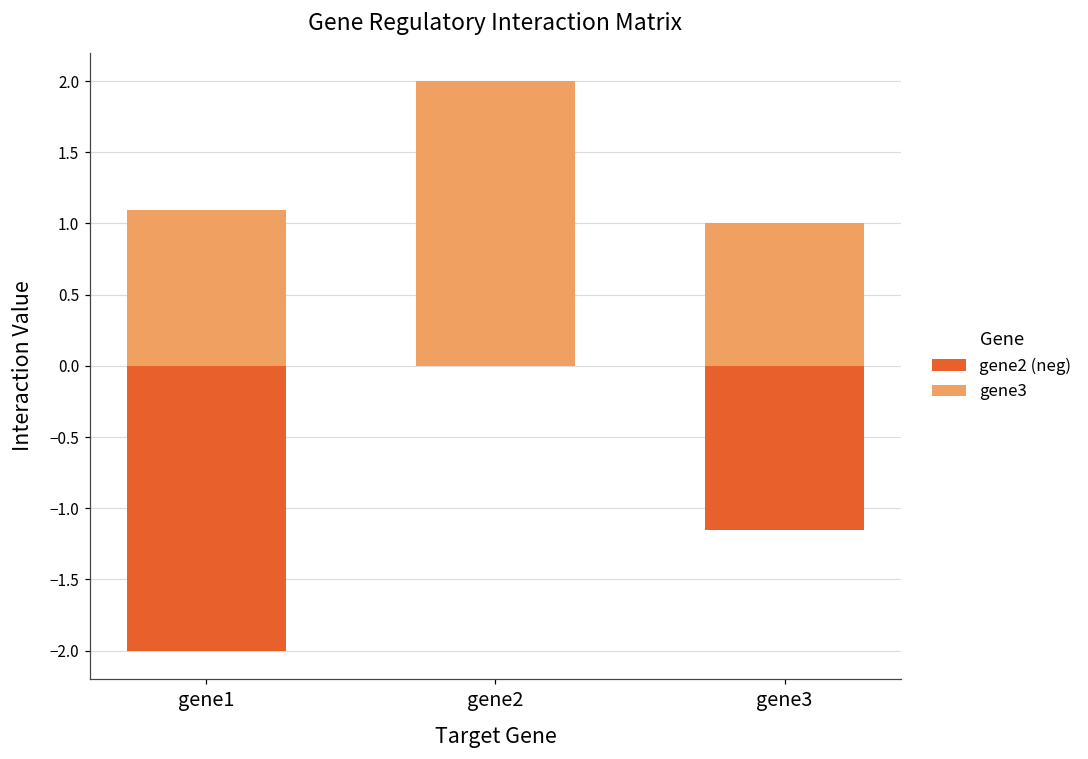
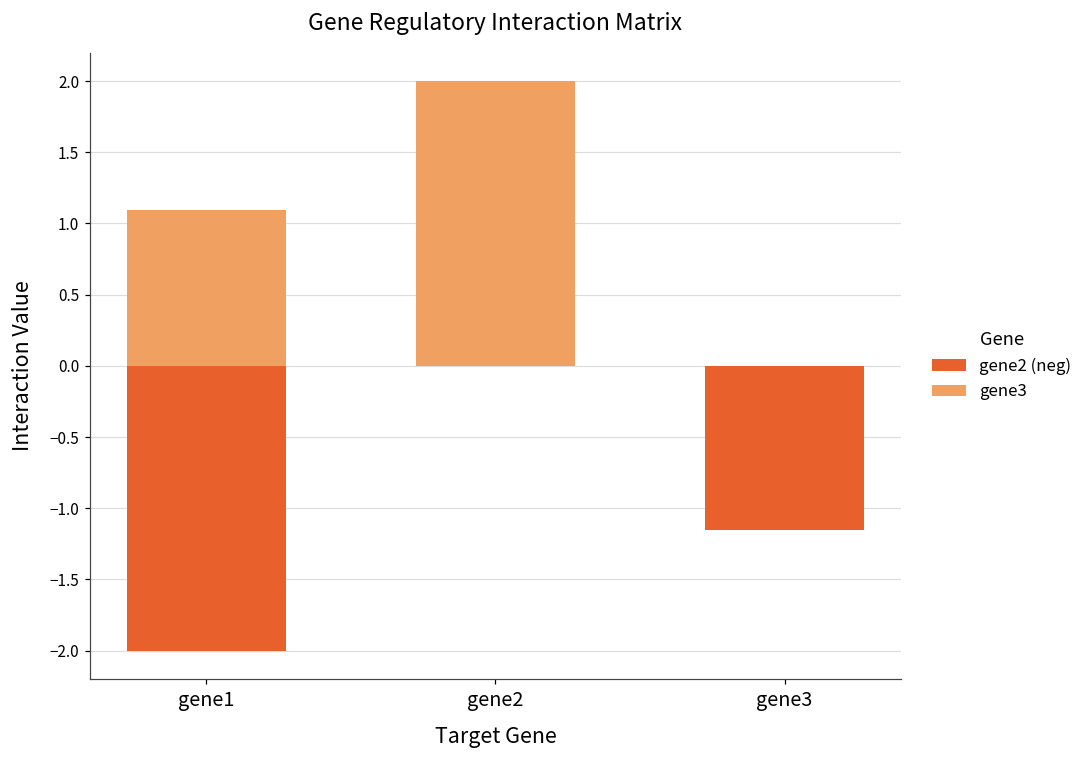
  {
    "gene2 (neg)": {
      "gene1": -2,
      "gene2": 0,
      "gene3": -1.16
    },
    "gene3": {
      "gene1": 1.10,
      "gene2": 2,
-     "gene3": 1
+     "gene3": 0
    }
  }
